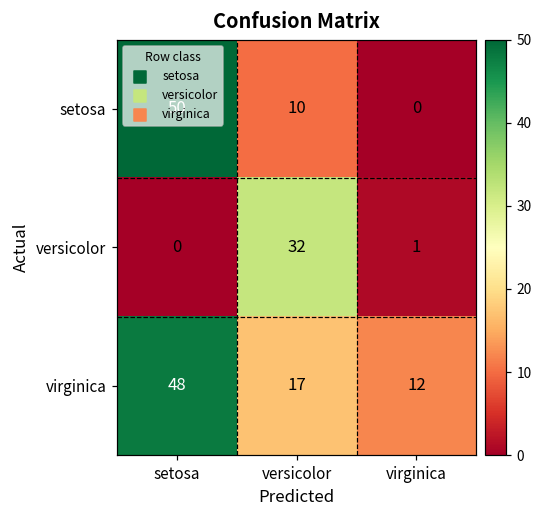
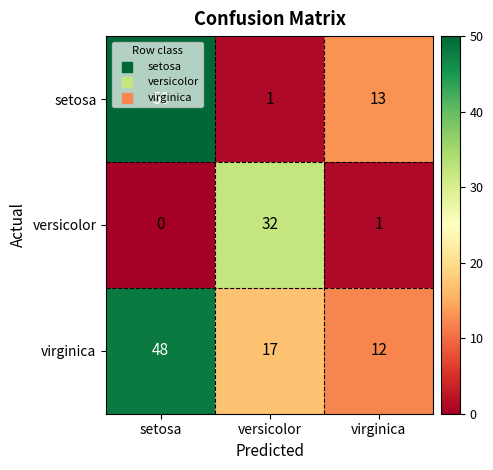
  {
    "setosa": {
-     "versicolor": 10,
-     "virginica": 0
+     "versicolor": 1,
+     "virginica": 13
    },
    "versicolor": {
      "setosa": 0,
      "versicolor": 32,
      "virginica": 1
    },
    "virginica": {
      "setosa": 48,
      "versicolor": 17,
      "virginica": 12
    }
  }
